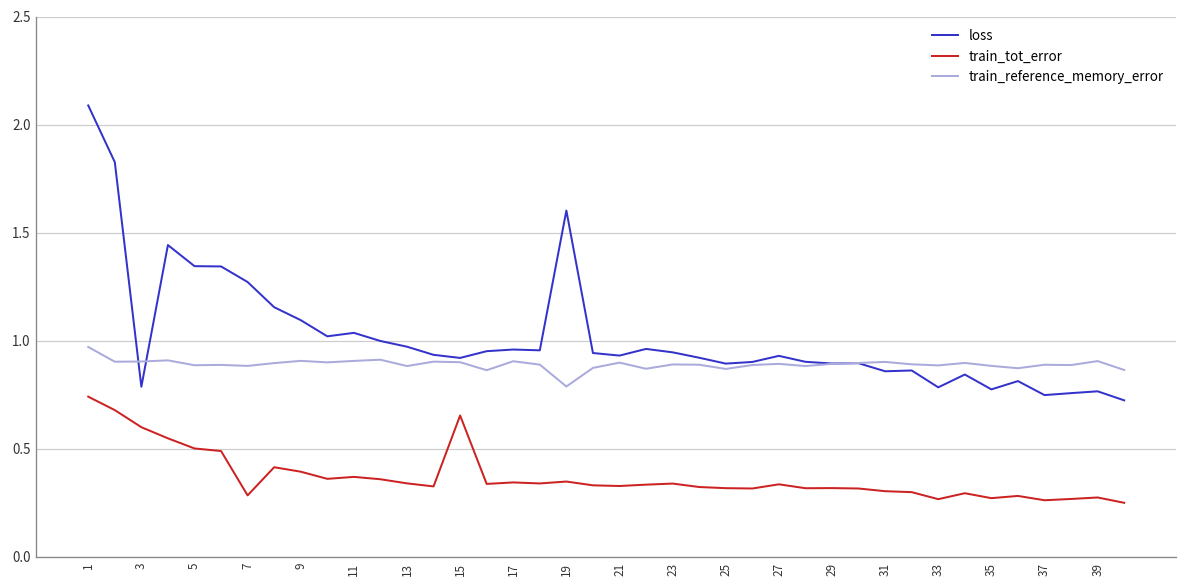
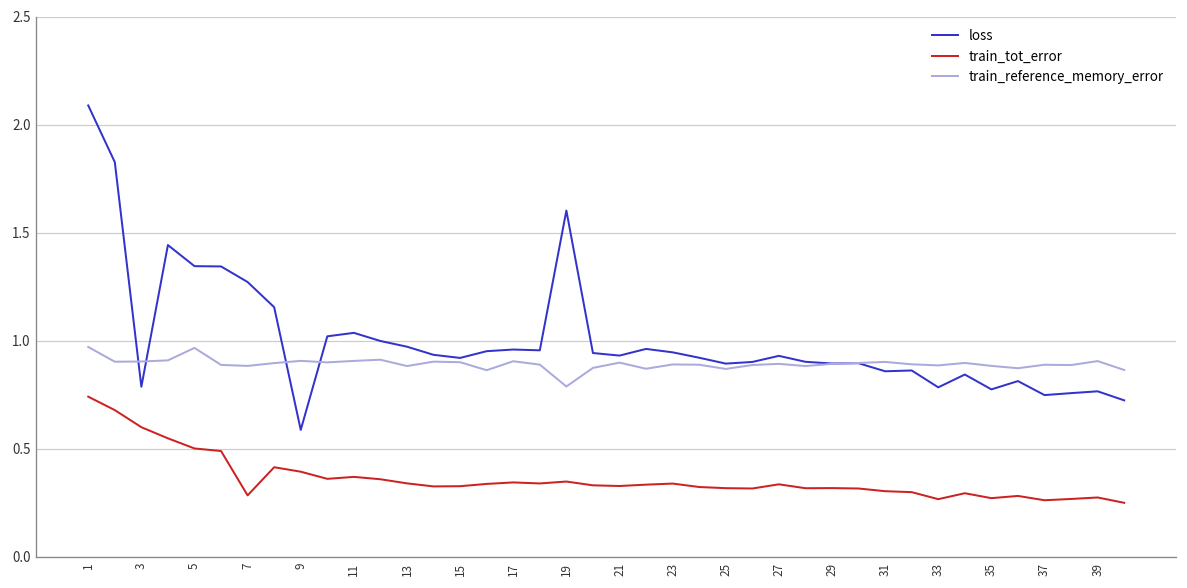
  {
    "loss": {
      "1": 2.09,
      "3": 0.79,
      "5": 1.35,
      "7": 1.27,
-     "9": 1.10,
+     "9": 0.59,
      "11": 1.04,
      "13": 0.97,
      "15": 0.92,
      "17": 0.96,
      "19": 1.60,
      "21": 0.93,
      "23": 0.95,
      "25": 0.89,
      "27": 0.93,
      "31": 0.86,
      "33": 0.79,
      "35": 0.78,
      "37": 0.75,
      "39": 0.77
    },
    "train_tot_error": {
      "1": 0.74,
      "3": 0.60,
      "5": 0.50,
      "7": 0.29,
      "9": 0.39,
      "11": 0.37,
      "13": 0.34,
-     "15": 0.65,
+     "15": 0.33,
      "17": 0.35,
      "19": 0.35,
      "21": 0.33,
      "23": 0.34,
      "25": 0.32,
      "27": 0.34,
      "29": 0.32,
      "31": 0.30,
      "33": 0.27,
      "35": 0.27,
      "37": 0.26,
      "39": 0.28
    },
    "train_reference_memory_error": {
      "1": 0.97,
      "3": 0.90,
-     "5": 0.89,
+     "5": 0.97,
      "7": 0.88,
      "9": 0.91,
      "11": 0.91,
      "13": 0.88,
      "15": 0.90,
      "17": 0.91,
      "19": 0.79,
      "21": 0.90,
      "23": 0.89,
      "25": 0.87,
      "27": 0.89,
      "31": 0.90,
      "33": 0.89,
      "35": 0.88,
      "37": 0.89,
      "39": 0.91
    }
  }
